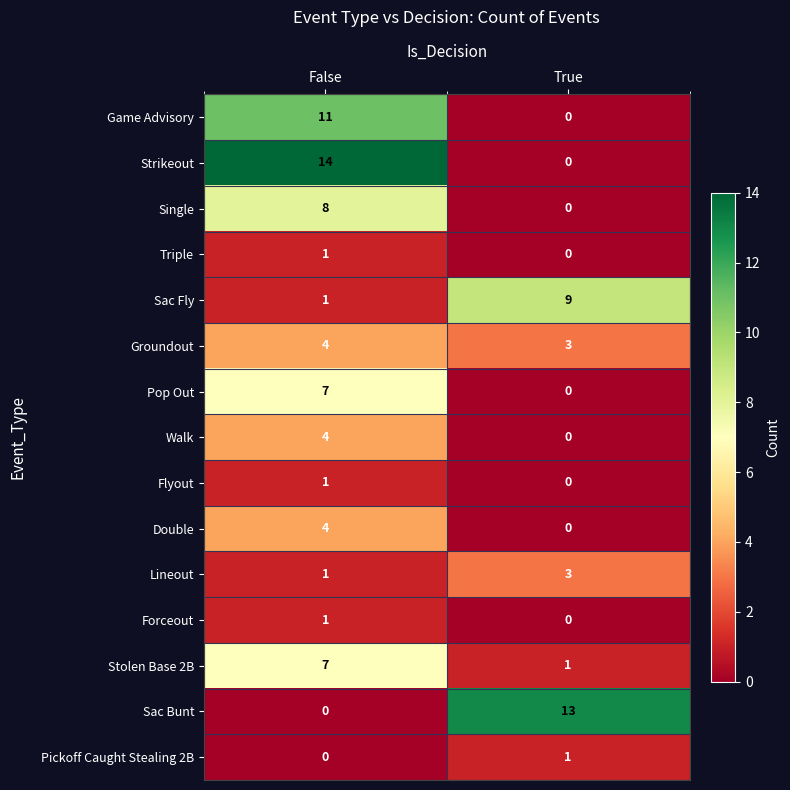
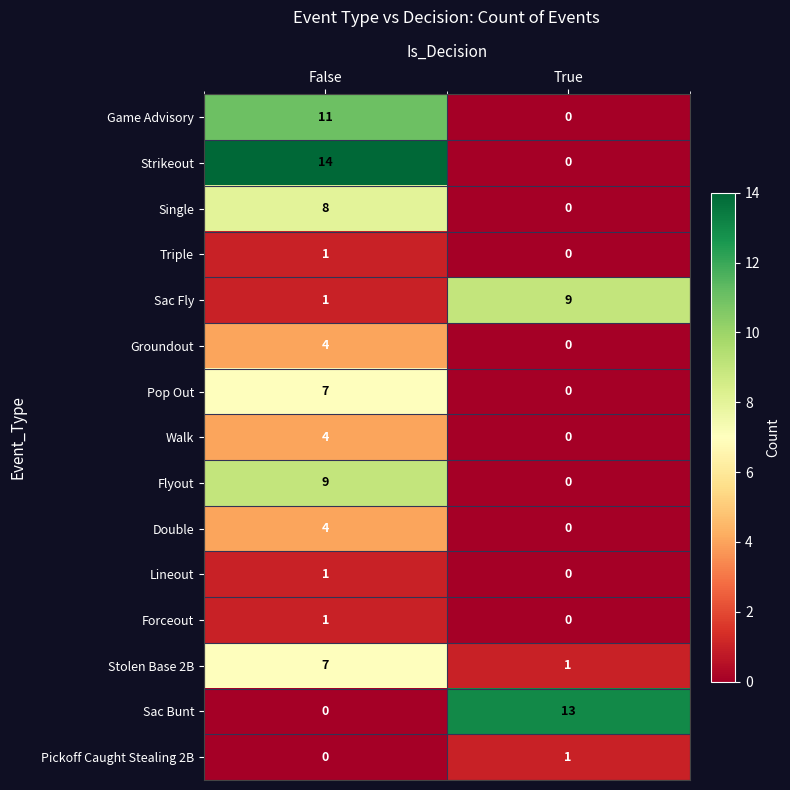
  {
    "Game Advisory": {
      "False": 11,
      "True": 0
    },
    "Strikeout": {
      "False": 14,
      "True": 0
    },
    "Single": {
      "False": 8,
      "True": 0
    },
    "Triple": {
      "False": 1,
      "True": 0
    },
    "Sac Fly": {
      "False": 1,
      "True": 9
    },
    "Groundout": {
      "False": 4,
-     "True": 3
+     "True": 0
    },
    "Pop Out": {
      "False": 7,
      "True": 0
    },
    "Walk": {
      "False": 4,
      "True": 0
    },
    "Flyout": {
-     "False": 1,
+     "False": 9,
      "True": 0
    },
    "Double": {
      "False": 4,
      "True": 0
    },
    "Lineout": {
      "False": 1,
-     "True": 3
+     "True": 0
    },
    "Forceout": {
      "False": 1,
      "True": 0
    },
    "Stolen Base 2B": {
      "False": 7,
      "True": 1
    },
    "Sac Bunt": {
      "False": 0,
      "True": 13
    },
    "Pickoff Caught Stealing 2B": {
      "False": 0,
      "True": 1
    }
  }
